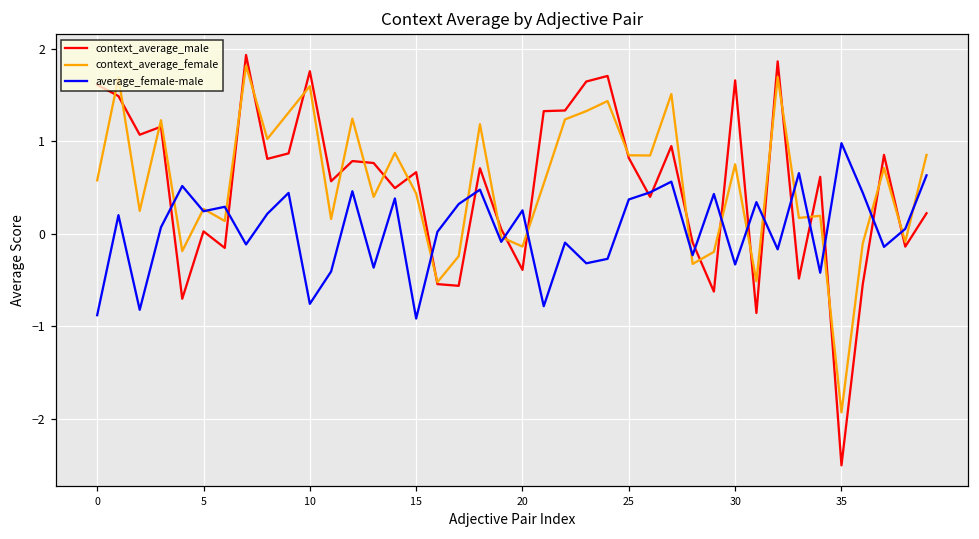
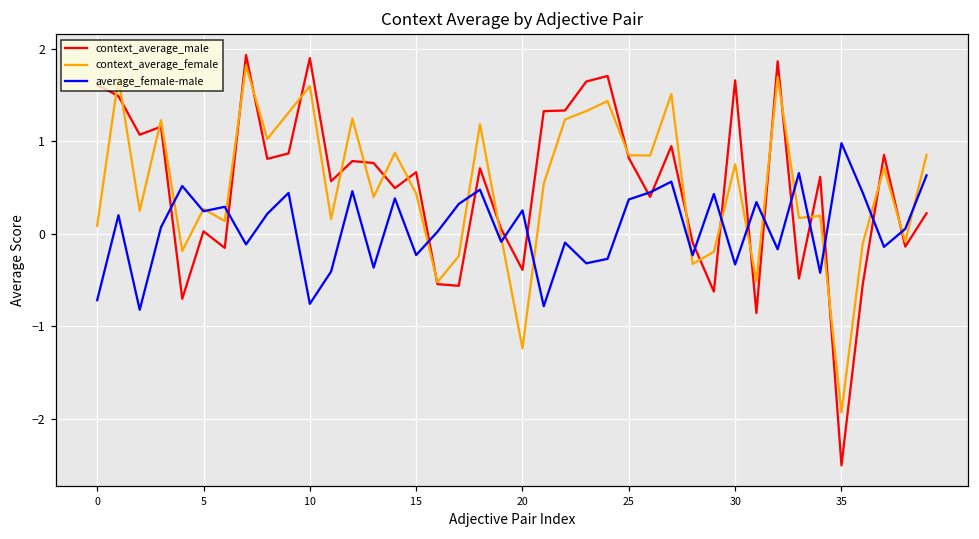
  {
    "context_average_male": {
      "5": 0.0,
-     "10": 1.8,
+     "10": 1.9,
      "15": 0.7,
      "20": -0.4,
      "30": 1.7,
      "35": -2.5
    },
    "context_average_female": {
-     "0": 0.6,
+     "0": 0.1,
      "10": 1.6,
      "15": 0.4,
-     "20": -0.1,
+     "20": -1.2,
      "30": 0.8,
      "35": -1.9
    },
    "average_female-male": {
-     "0": -0.9,
+     "0": -0.7,
      "10": -0.8,
-     "15": -0.9,
+     "15": -0.2,
      "20": 0.3,
      "25": 0.4,
      "30": -0.3,
      "35": 1.0
    }
  }
